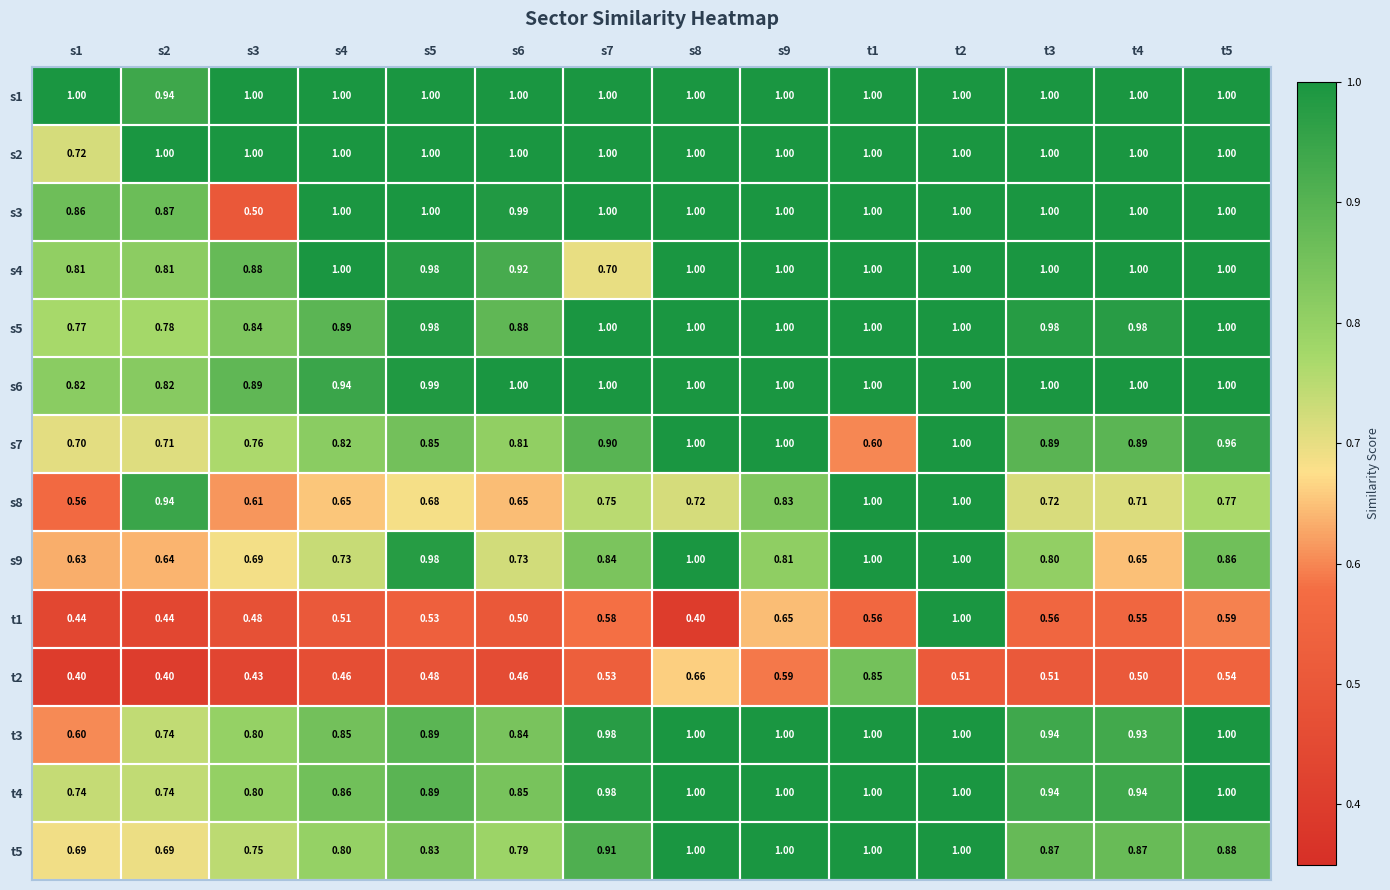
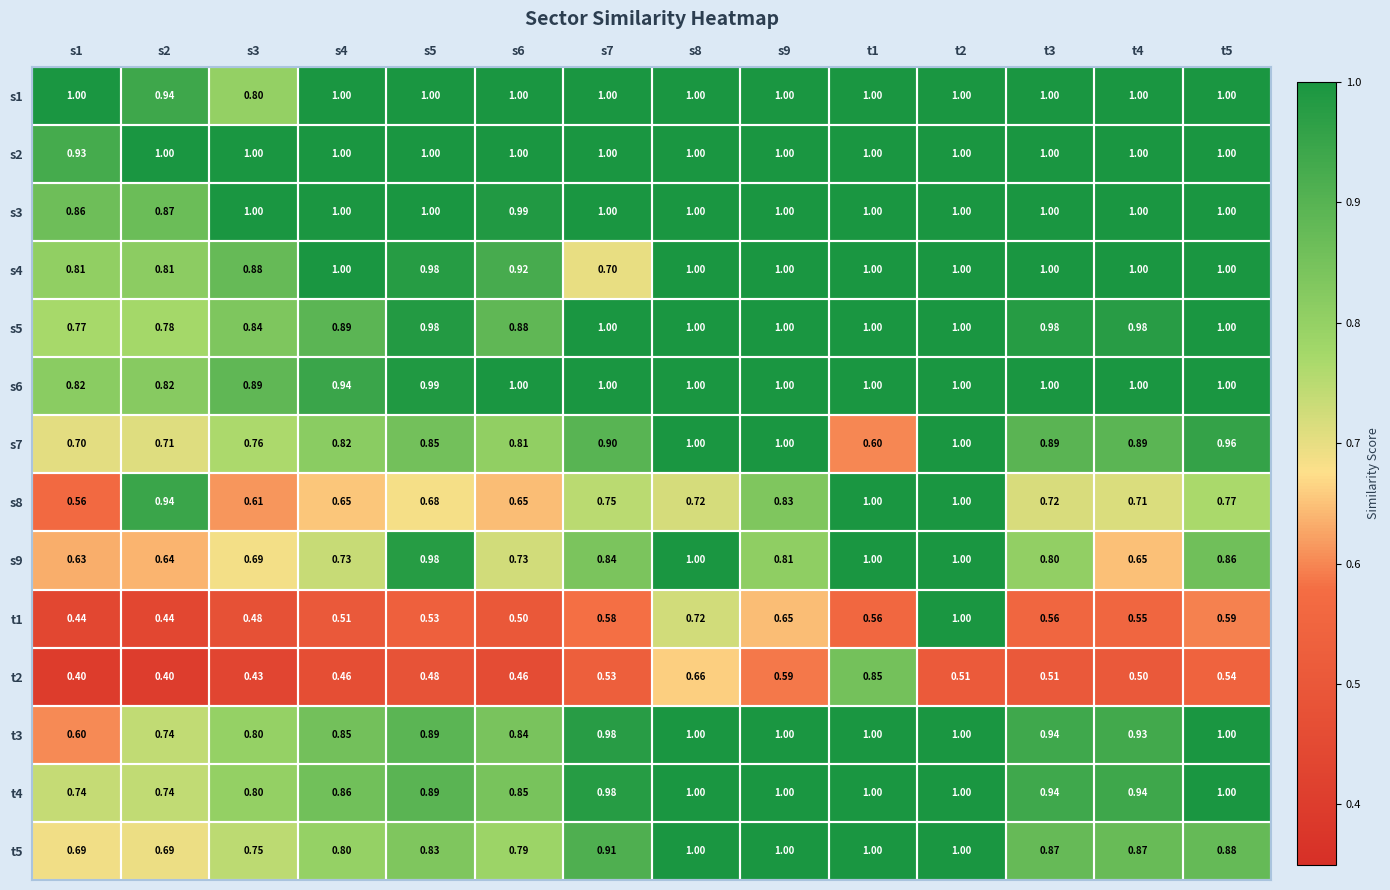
  {
    "s1": {
      "s1": 1.00,
      "s2": 0.94,
-     "s3": 1.00,
+     "s3": 0.80,
      "s4": 1.00,
      "s5": 1.00,
      "s6": 1.00,
      "s7": 1.00,
      "s8": 1.00,
      "s9": 1.00,
      "t1": 1.00,
      "t2": 1.00,
      "t3": 1.00,
      "t4": 1.00,
      "t5": 1.00
    },
    "s2": {
-     "s1": 0.72,
+     "s1": 0.93,
      "s2": 1.00,
      "s3": 1.00,
      "s4": 1.00,
      "s5": 1.00,
      "s6": 1.00,
      "s7": 1.00,
      "s8": 1.00,
      "s9": 1.00,
      "t1": 1.00,
      "t2": 1.00,
      "t3": 1.00,
      "t4": 1.00,
      "t5": 1.00
    },
    "s3": {
      "s1": 0.86,
      "s2": 0.87,
-     "s3": 0.50,
+     "s3": 1.00,
      "s4": 1.00,
      "s5": 1.00,
      "s6": 0.99,
      "s7": 1.00,
      "s8": 1.00,
      "s9": 1.00,
      "t1": 1.00,
      "t2": 1.00,
      "t3": 1.00,
      "t4": 1.00,
      "t5": 1.00
    },
    "s4": {
      "s1": 0.81,
      "s2": 0.81,
      "s3": 0.88,
      "s4": 1.00,
      "s5": 0.98,
      "s6": 0.92,
      "s7": 0.70,
      "s8": 1.00,
      "s9": 1.00,
      "t1": 1.00,
      "t2": 1.00,
      "t3": 1.00,
      "t4": 1.00,
      "t5": 1.00
    },
    "s5": {
      "s1": 0.77,
      "s2": 0.78,
      "s3": 0.84,
      "s4": 0.89,
      "s5": 0.98,
      "s6": 0.88,
      "s7": 1.00,
      "s8": 1.00,
      "s9": 1.00,
      "t1": 1.00,
      "t2": 1.00,
      "t3": 0.98,
      "t4": 0.98,
      "t5": 1.00
    },
    "s6": {
      "s1": 0.82,
      "s2": 0.82,
      "s3": 0.89,
      "s4": 0.94,
      "s5": 0.99,
      "s6": 1.00,
      "s7": 1.00,
      "s8": 1.00,
      "s9": 1.00,
      "t1": 1.00,
      "t2": 1.00,
      "t3": 1.00,
      "t4": 1.00,
      "t5": 1.00
    },
    "s7": {
      "s1": 0.70,
      "s2": 0.71,
      "s3": 0.76,
      "s4": 0.82,
      "s5": 0.85,
      "s6": 0.81,
      "s7": 0.90,
      "s8": 1.00,
      "s9": 1.00,
      "t1": 0.60,
      "t2": 1.00,
      "t3": 0.89,
      "t4": 0.89,
      "t5": 0.96
    },
    "s8": {
      "s1": 0.56,
      "s2": 0.94,
      "s3": 0.61,
      "s4": 0.65,
      "s5": 0.68,
      "s6": 0.65,
      "s7": 0.75,
      "s8": 0.72,
      "s9": 0.83,
      "t1": 1.00,
      "t2": 1.00,
      "t3": 0.72,
      "t4": 0.71,
      "t5": 0.77
    },
    "s9": {
      "s1": 0.63,
      "s2": 0.64,
      "s3": 0.69,
      "s4": 0.73,
      "s5": 0.98,
      "s6": 0.73,
      "s7": 0.84,
      "s8": 1.00,
      "s9": 0.81,
      "t1": 1.00,
      "t2": 1.00,
      "t3": 0.80,
      "t4": 0.65,
      "t5": 0.86
    },
    "t1": {
      "s1": 0.44,
      "s2": 0.44,
      "s3": 0.48,
      "s4": 0.51,
      "s5": 0.53,
      "s6": 0.50,
      "s7": 0.58,
-     "s8": 0.40,
+     "s8": 0.72,
      "s9": 0.65,
      "t1": 0.56,
      "t2": 1.00,
      "t3": 0.56,
      "t4": 0.55,
      "t5": 0.59
    },
    "t2": {
      "s1": 0.40,
      "s2": 0.40,
      "s3": 0.43,
      "s4": 0.46,
      "s5": 0.48,
      "s6": 0.46,
      "s7": 0.53,
      "s8": 0.66,
      "s9": 0.59,
      "t1": 0.85,
      "t2": 0.51,
      "t3": 0.51,
      "t4": 0.50,
      "t5": 0.54
    },
    "t3": {
      "s1": 0.60,
      "s2": 0.74,
      "s3": 0.80,
      "s4": 0.85,
      "s5": 0.89,
      "s6": 0.84,
      "s7": 0.98,
      "s8": 1.00,
      "s9": 1.00,
      "t1": 1.00,
      "t2": 1.00,
      "t3": 0.94,
      "t4": 0.93,
      "t5": 1.00
    },
    "t4": {
      "s1": 0.74,
      "s2": 0.74,
      "s3": 0.80,
      "s4": 0.86,
      "s5": 0.89,
      "s6": 0.85,
      "s7": 0.98,
      "s8": 1.00,
      "s9": 1.00,
      "t1": 1.00,
      "t2": 1.00,
      "t3": 0.94,
      "t4": 0.94,
      "t5": 1.00
    },
    "t5": {
      "s1": 0.69,
      "s2": 0.69,
      "s3": 0.75,
      "s4": 0.80,
      "s5": 0.83,
      "s6": 0.79,
      "s7": 0.91,
      "s8": 1.00,
      "s9": 1.00,
      "t1": 1.00,
      "t2": 1.00,
      "t3": 0.87,
      "t4": 0.87,
      "t5": 0.88
    }
  }
